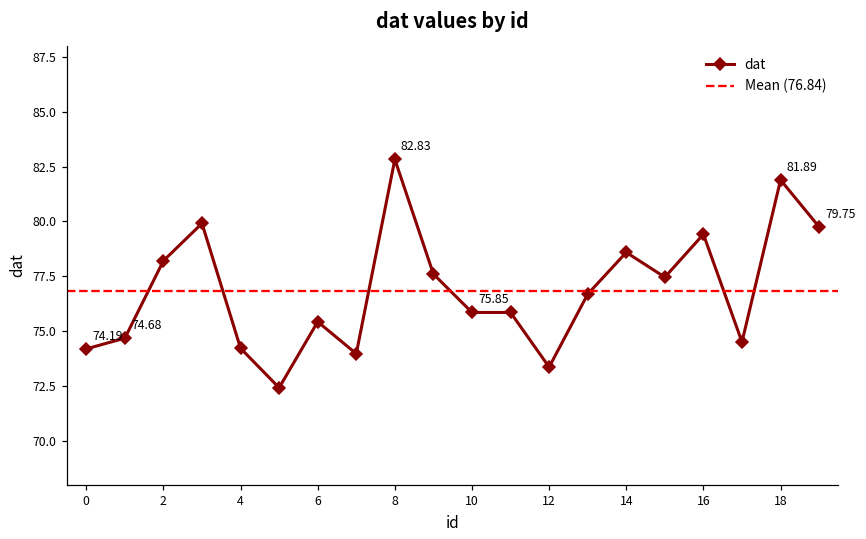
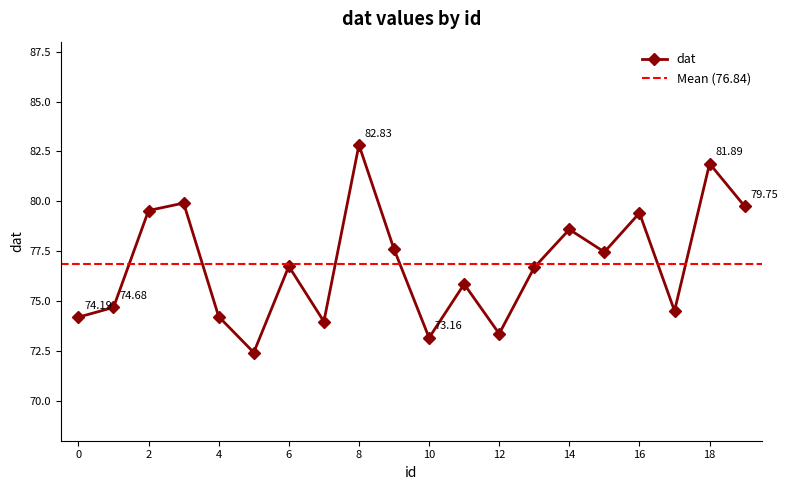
  {
-   "2": 78.2,
-   "6": 75.4,
+   "2": 79.5,
+   "6": 76.7,
    "8": 82.83,
-   "10": 75.85,
+   "10": 73.16,
    "18": 81.89
  }
